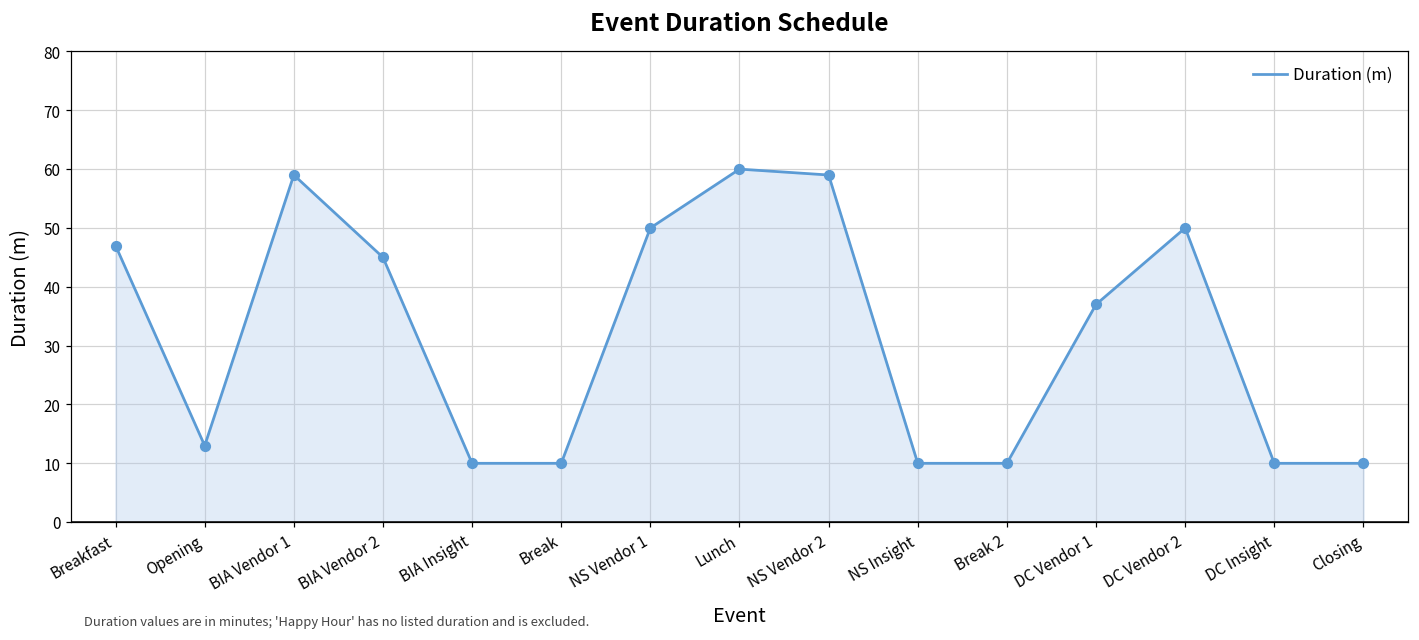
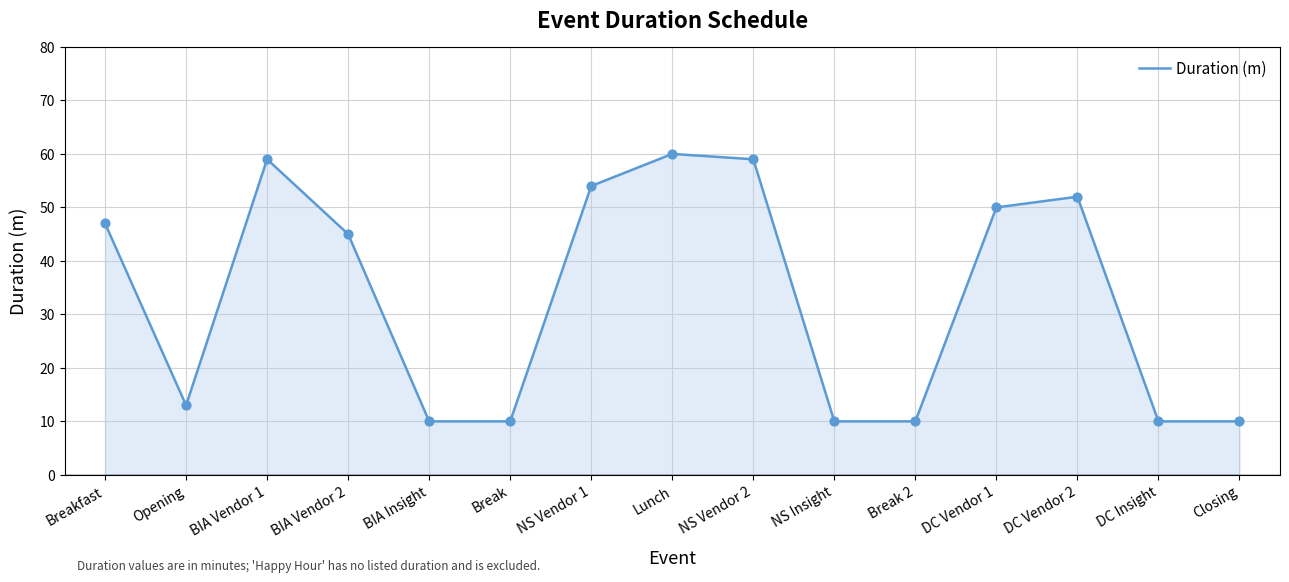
  {
    "Breakfast": 47,
    "Opening": 13,
    "BIA Vendor 1": 59,
    "BIA Vendor 2": 45,
    "BIA Insight": 10,
    "Break": 10,
-   "NS Vendor 1": 50,
+   "NS Vendor 1": 54,
    "Lunch": 60,
    "NS Vendor 2": 59,
    "NS Insight": 10,
    "Break 2": 10,
-   "DC Vendor 1": 37,
-   "DC Vendor 2": 50,
+   "DC Vendor 1": 50,
+   "DC Vendor 2": 52,
    "DC Insight": 10,
    "Closing": 10
  }
